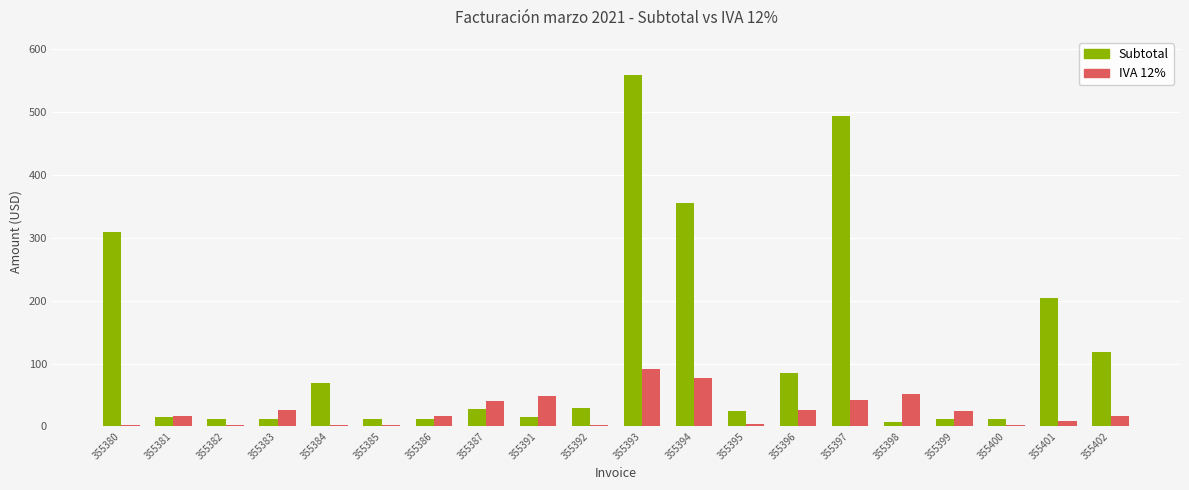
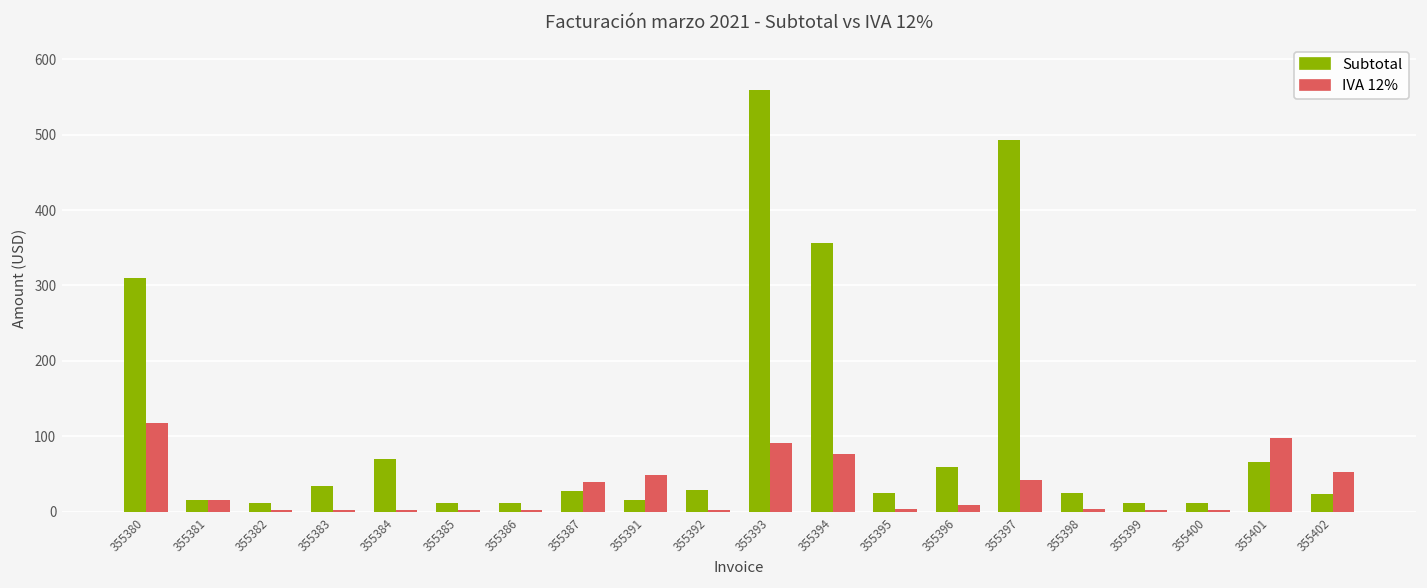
  {
    "Subtotal": {
      "355380": 310,
      "355381": 10,
      "355382": 10,
-     "355383": 10,
+     "355383": 30,
      "355384": 70,
      "355385": 10,
      "355386": 10,
      "355387": 30,
      "355391": 20,
      "355392": 30,
      "355393": 560,
      "355394": 360,
      "355395": 20,
-     "355396": 80,
+     "355396": 60,
      "355397": 490,
-     "355398": 10,
+     "355398": 20,
      "355399": 10,
      "355400": 10,
-     "355401": 200,
-     "355402": 120
+     "355401": 70,
+     "355402": 20
    },
    "IVA 12%": {
-     "355380": 0,
+     "355380": 120,
      "355381": 20,
-     "355383": 30,
-     "355386": 20,
+     "355383": 0,
+     "355386": 0,
      "355387": 40,
      "355391": 50,
      "355393": 90,
      "355394": 80,
-     "355396": 30,
+     "355396": 10,
      "355397": 40,
-     "355398": 50,
-     "355399": 20,
-     "355401": 10,
-     "355402": 20
+     "355398": 0,
+     "355399": 0,
+     "355401": 100,
+     "355402": 50
    }
  }
